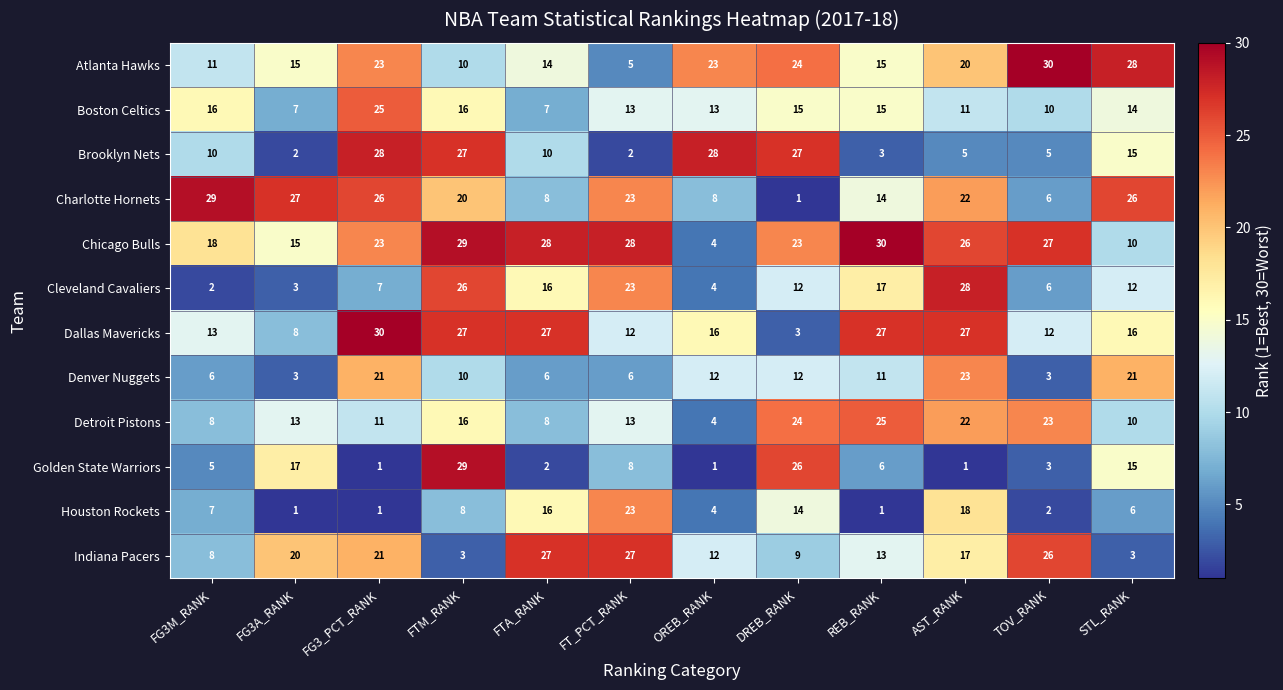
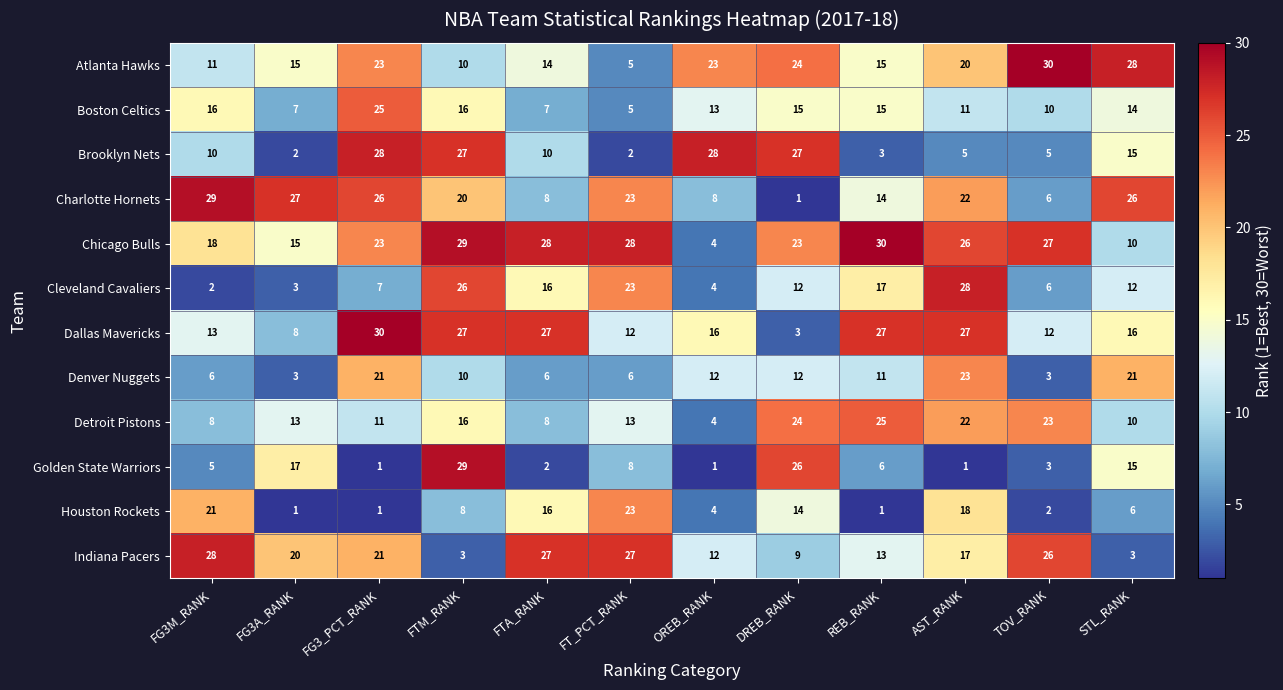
  {
    "Atlanta Hawks": {
      "FG3M_RANK": 11,
      "FG3A_RANK": 15,
      "FG3_PCT_RANK": 23,
      "FTM_RANK": 10,
      "FTA_RANK": 14,
      "FT_PCT_RANK": 5,
      "OREB_RANK": 23,
      "DREB_RANK": 24,
      "REB_RANK": 15,
      "AST_RANK": 20,
      "TOV_RANK": 30,
      "STL_RANK": 28
    },
    "Boston Celtics": {
      "FG3M_RANK": 16,
      "FG3A_RANK": 7,
      "FG3_PCT_RANK": 25,
      "FTM_RANK": 16,
      "FTA_RANK": 7,
-     "FT_PCT_RANK": 13,
+     "FT_PCT_RANK": 5,
      "OREB_RANK": 13,
      "DREB_RANK": 15,
      "REB_RANK": 15,
      "AST_RANK": 11,
      "TOV_RANK": 10,
      "STL_RANK": 14
    },
    "Brooklyn Nets": {
      "FG3M_RANK": 10,
      "FG3A_RANK": 2,
      "FG3_PCT_RANK": 28,
      "FTM_RANK": 27,
      "FTA_RANK": 10,
      "FT_PCT_RANK": 2,
      "OREB_RANK": 28,
      "DREB_RANK": 27,
      "REB_RANK": 3,
      "AST_RANK": 5,
      "TOV_RANK": 5,
      "STL_RANK": 15
    },
    "Charlotte Hornets": {
      "FG3M_RANK": 29,
      "FG3A_RANK": 27,
      "FG3_PCT_RANK": 26,
      "FTM_RANK": 20,
      "FTA_RANK": 8,
      "FT_PCT_RANK": 23,
      "OREB_RANK": 8,
      "DREB_RANK": 1,
      "REB_RANK": 14,
      "AST_RANK": 22,
      "TOV_RANK": 6,
      "STL_RANK": 26
    },
    "Chicago Bulls": {
      "FG3M_RANK": 18,
      "FG3A_RANK": 15,
      "FG3_PCT_RANK": 23,
      "FTM_RANK": 29,
      "FTA_RANK": 28,
      "FT_PCT_RANK": 28,
      "OREB_RANK": 4,
      "DREB_RANK": 23,
      "REB_RANK": 30,
      "AST_RANK": 26,
      "TOV_RANK": 27,
      "STL_RANK": 10
    },
    "Cleveland Cavaliers": {
      "FG3M_RANK": 2,
      "FG3A_RANK": 3,
      "FG3_PCT_RANK": 7,
      "FTM_RANK": 26,
      "FTA_RANK": 16,
      "FT_PCT_RANK": 23,
      "OREB_RANK": 4,
      "DREB_RANK": 12,
      "REB_RANK": 17,
      "AST_RANK": 28,
      "TOV_RANK": 6,
      "STL_RANK": 12
    },
    "Dallas Mavericks": {
      "FG3M_RANK": 13,
      "FG3A_RANK": 8,
      "FG3_PCT_RANK": 30,
      "FTM_RANK": 27,
      "FTA_RANK": 27,
      "FT_PCT_RANK": 12,
      "OREB_RANK": 16,
      "DREB_RANK": 3,
      "REB_RANK": 27,
      "AST_RANK": 27,
      "TOV_RANK": 12,
      "STL_RANK": 16
    },
    "Denver Nuggets": {
      "FG3M_RANK": 6,
      "FG3A_RANK": 3,
      "FG3_PCT_RANK": 21,
      "FTM_RANK": 10,
      "FTA_RANK": 6,
      "FT_PCT_RANK": 6,
      "OREB_RANK": 12,
      "DREB_RANK": 12,
      "REB_RANK": 11,
      "AST_RANK": 23,
      "TOV_RANK": 3,
      "STL_RANK": 21
    },
    "Detroit Pistons": {
      "FG3M_RANK": 8,
      "FG3A_RANK": 13,
      "FG3_PCT_RANK": 11,
      "FTM_RANK": 16,
      "FTA_RANK": 8,
      "FT_PCT_RANK": 13,
      "OREB_RANK": 4,
      "DREB_RANK": 24,
      "REB_RANK": 25,
      "AST_RANK": 22,
      "TOV_RANK": 23,
      "STL_RANK": 10
    },
    "Golden State Warriors": {
      "FG3M_RANK": 5,
      "FG3A_RANK": 17,
      "FG3_PCT_RANK": 1,
      "FTM_RANK": 29,
      "FTA_RANK": 2,
      "FT_PCT_RANK": 8,
      "OREB_RANK": 1,
      "DREB_RANK": 26,
      "REB_RANK": 6,
      "AST_RANK": 1,
      "TOV_RANK": 3,
      "STL_RANK": 15
    },
    "Houston Rockets": {
-     "FG3M_RANK": 7,
+     "FG3M_RANK": 21,
      "FG3A_RANK": 1,
      "FG3_PCT_RANK": 1,
      "FTM_RANK": 8,
      "FTA_RANK": 16,
      "FT_PCT_RANK": 23,
      "OREB_RANK": 4,
      "DREB_RANK": 14,
      "REB_RANK": 1,
      "AST_RANK": 18,
      "TOV_RANK": 2,
      "STL_RANK": 6
    },
    "Indiana Pacers": {
-     "FG3M_RANK": 8,
+     "FG3M_RANK": 28,
      "FG3A_RANK": 20,
      "FG3_PCT_RANK": 21,
      "FTM_RANK": 3,
      "FTA_RANK": 27,
      "FT_PCT_RANK": 27,
      "OREB_RANK": 12,
      "DREB_RANK": 9,
      "REB_RANK": 13,
      "AST_RANK": 17,
      "TOV_RANK": 26,
      "STL_RANK": 3
    }
  }
